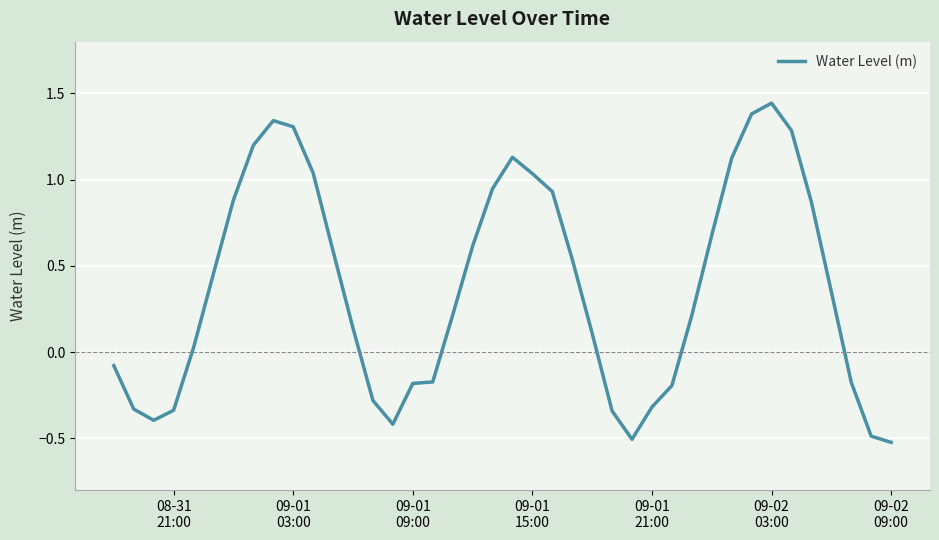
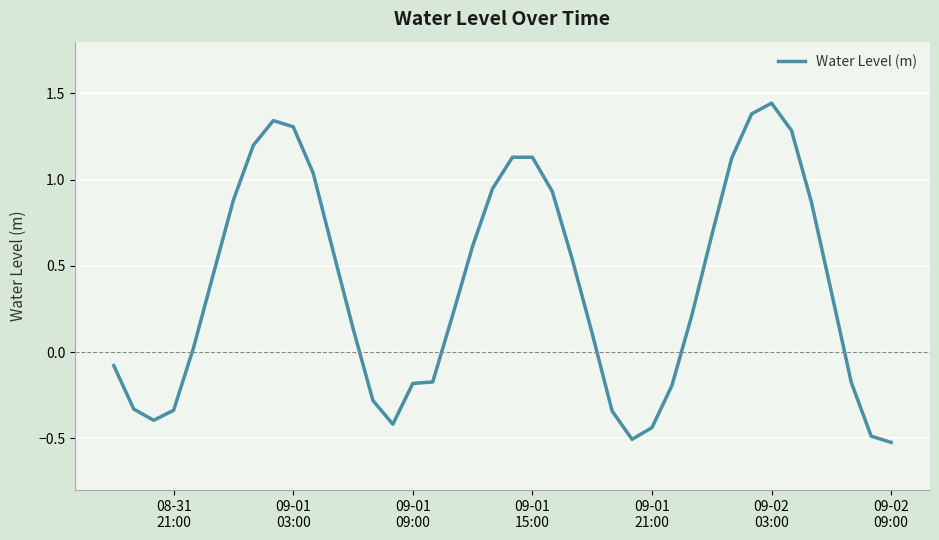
  {
    "08-31 21:00": -0.34,
    "09-01 03:00": 1.31,
    "09-01 09:00": -0.18,
-   "09-01 15:00": 1.03,
-   "09-01 21:00": -0.32,
+   "09-01 15:00": 1.13,
+   "09-01 21:00": -0.44,
    "09-02 03:00": 1.44,
    "09-02 09:00": -0.52
  }
